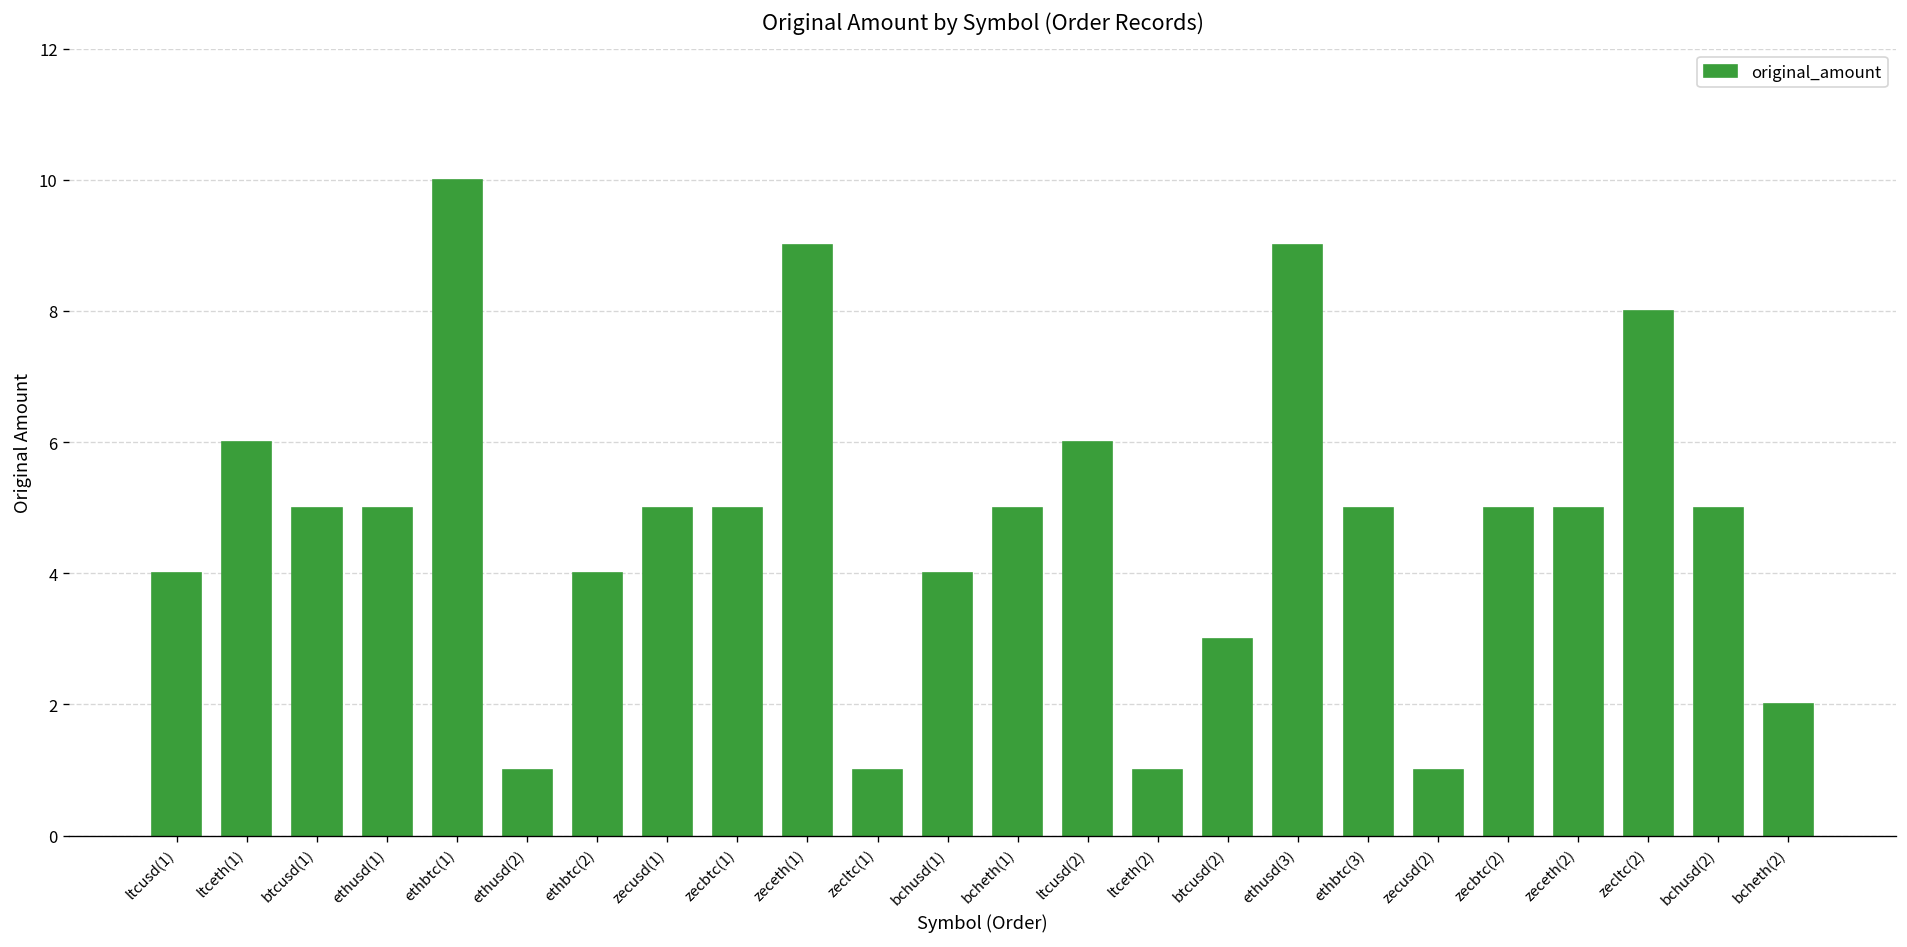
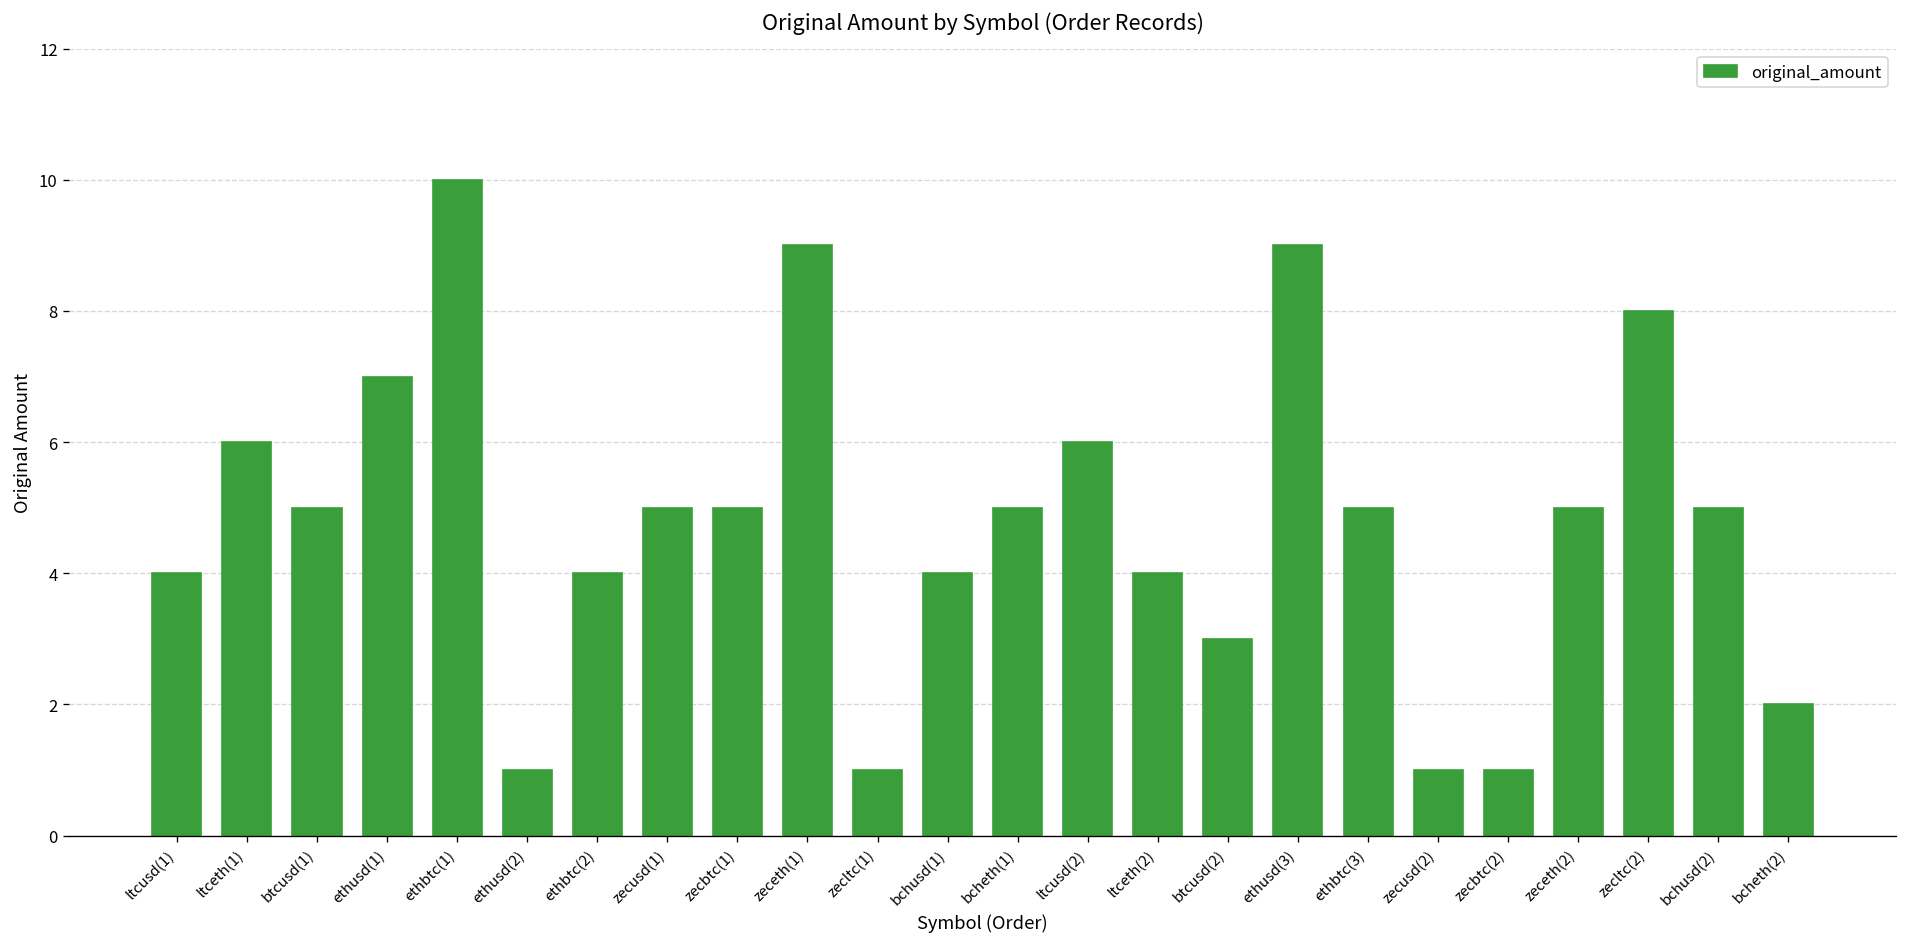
  {
    "ltcusd(1)": 4,
    "ltceth(1)": 6,
    "btcusd(1)": 5,
-   "ethusd(1)": 5,
+   "ethusd(1)": 7,
    "ethbtc(1)": 10,
    "ethusd(2)": 1,
    "ethbtc(2)": 4,
    "zecusd(1)": 5,
    "zecbtc(1)": 5,
    "zeceth(1)": 9,
    "zecltc(1)": 1,
    "bchusd(1)": 4,
    "bcheth(1)": 5,
    "ltcusd(2)": 6,
-   "ltceth(2)": 1,
+   "ltceth(2)": 4,
    "btcusd(2)": 3,
    "ethusd(3)": 9,
    "ethbtc(3)": 5,
    "zecusd(2)": 1,
-   "zecbtc(2)": 5,
+   "zecbtc(2)": 1,
    "zeceth(2)": 5,
    "zecltc(2)": 8,
    "bchusd(2)": 5,
    "bcheth(2)": 2
  }
